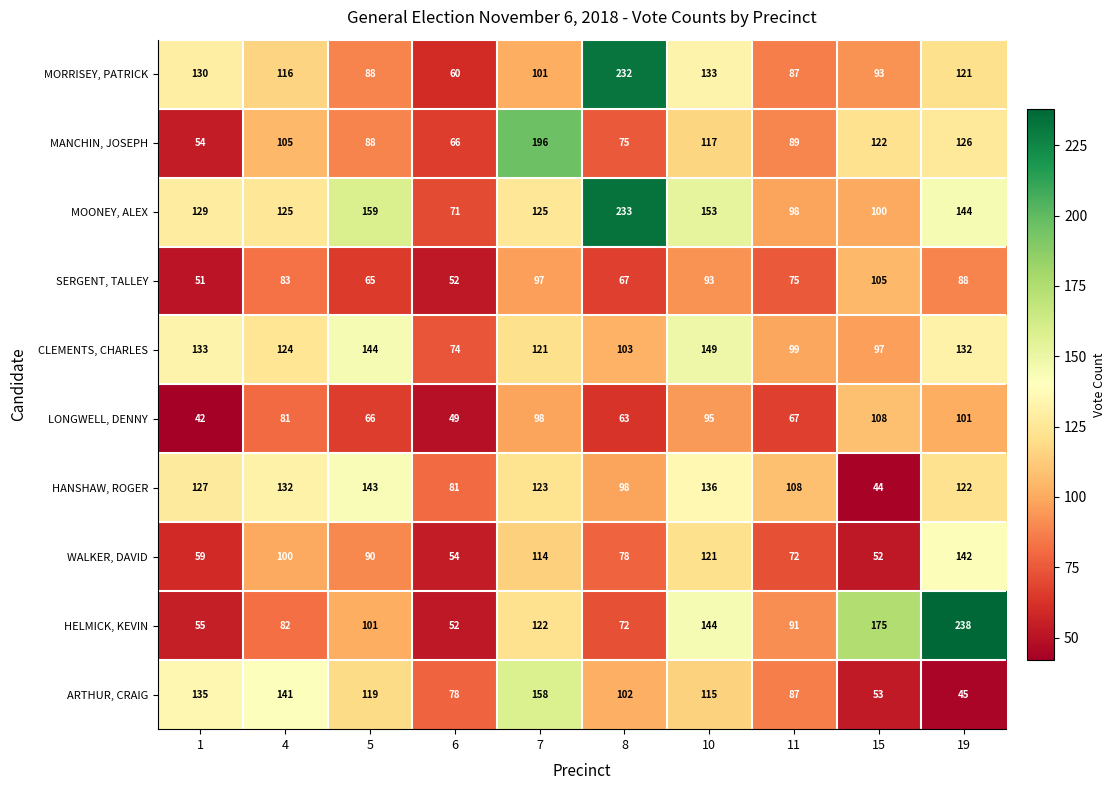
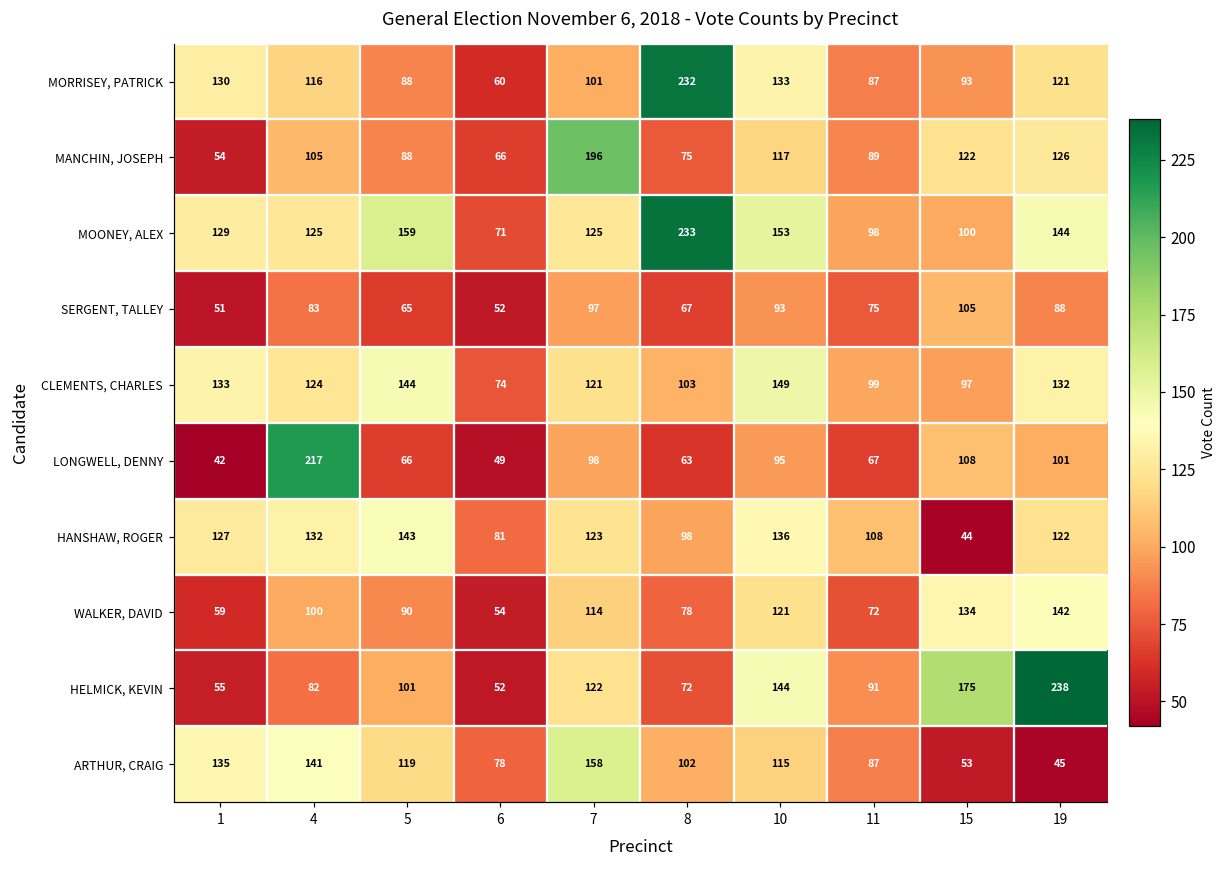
  {
    "MORRISEY, PATRICK": {
      "1": 130,
      "4": 116,
      "5": 88,
      "6": 60,
      "7": 101,
      "8": 232,
      "10": 133,
      "11": 87,
      "15": 93,
      "19": 121
    },
    "MANCHIN, JOSEPH": {
      "1": 54,
      "4": 105,
      "5": 88,
      "6": 66,
      "7": 196,
      "8": 75,
      "10": 117,
      "11": 89,
      "15": 122,
      "19": 126
    },
    "MOONEY, ALEX": {
      "1": 129,
      "4": 125,
      "5": 159,
      "6": 71,
      "7": 125,
      "8": 233,
      "10": 153,
      "11": 98,
      "15": 100,
      "19": 144
    },
    "SERGENT, TALLEY": {
      "1": 51,
      "4": 83,
      "5": 65,
      "6": 52,
      "7": 97,
      "8": 67,
      "10": 93,
      "11": 75,
      "15": 105,
      "19": 88
    },
    "CLEMENTS, CHARLES": {
      "1": 133,
      "4": 124,
      "5": 144,
      "6": 74,
      "7": 121,
      "8": 103,
      "10": 149,
      "11": 99,
      "15": 97,
      "19": 132
    },
    "LONGWELL, DENNY": {
      "1": 42,
-     "4": 81,
+     "4": 217,
      "5": 66,
      "6": 49,
      "7": 98,
      "8": 63,
      "10": 95,
      "11": 67,
      "15": 108,
      "19": 101
    },
    "HANSHAW, ROGER": {
      "1": 127,
      "4": 132,
      "5": 143,
      "6": 81,
      "7": 123,
      "8": 98,
      "10": 136,
      "11": 108,
      "15": 44,
      "19": 122
    },
    "WALKER, DAVID": {
      "1": 59,
      "4": 100,
      "5": 90,
      "6": 54,
      "7": 114,
      "8": 78,
      "10": 121,
      "11": 72,
-     "15": 52,
+     "15": 134,
      "19": 142
    },
    "HELMICK, KEVIN": {
      "1": 55,
      "4": 82,
      "5": 101,
      "6": 52,
      "7": 122,
      "8": 72,
      "10": 144,
      "11": 91,
      "15": 175,
      "19": 238
    },
    "ARTHUR, CRAIG": {
      "1": 135,
      "4": 141,
      "5": 119,
      "6": 78,
      "7": 158,
      "8": 102,
      "10": 115,
      "11": 87,
      "15": 53,
      "19": 45
    }
  }
